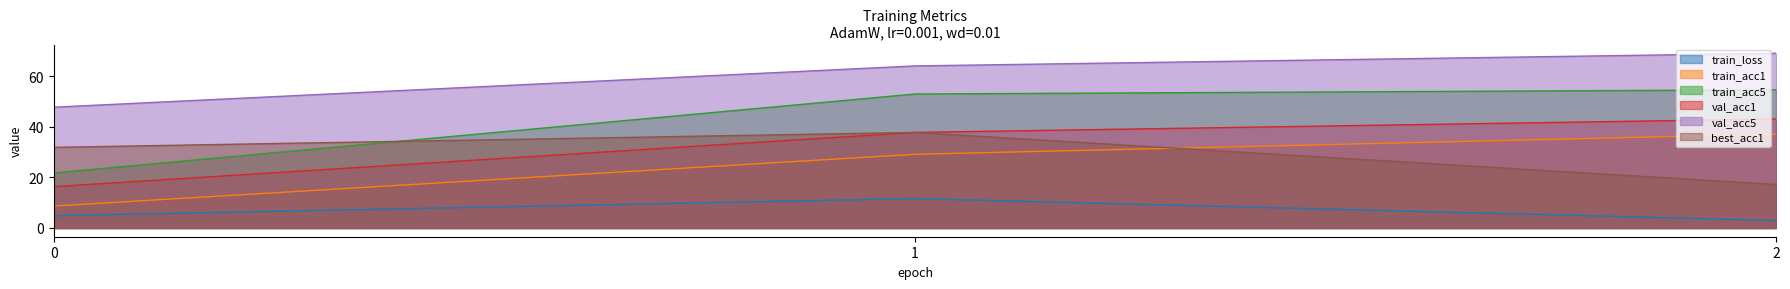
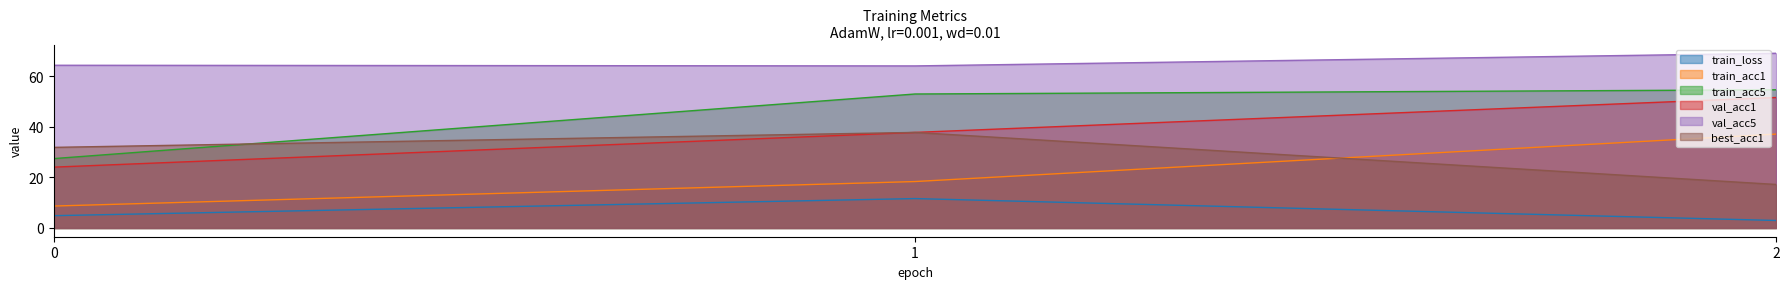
  {
    "train_loss": {
      "0": 5,
      "1": 12,
      "2": 3
    },
    "train_acc1": {
      "0": 9,
-     "1": 29,
+     "1": 18,
      "2": 37
    },
    "train_acc5": {
-     "0": 22,
+     "0": 27,
      "1": 53,
      "2": 55
    },
    "val_acc1": {
-     "0": 16,
-     "2": 43
+     "0": 24,
+     "2": 52
    },
    "val_acc5": {
-     "0": 48,
+     "0": 64,
      "1": 64,
      "2": 69
    },
    "best_acc1": {
      "0": 32,
      "2": 17
    }
  }
